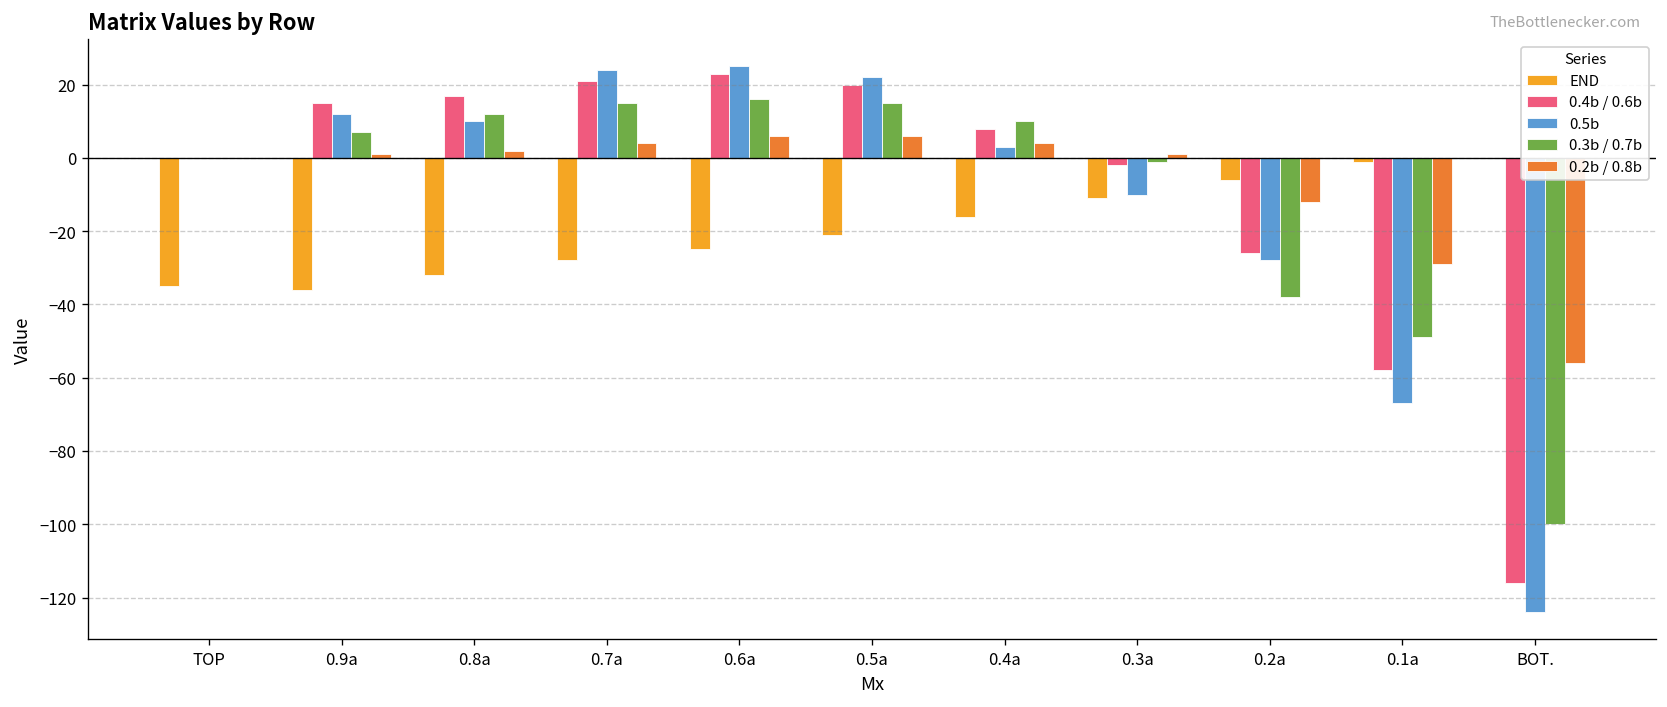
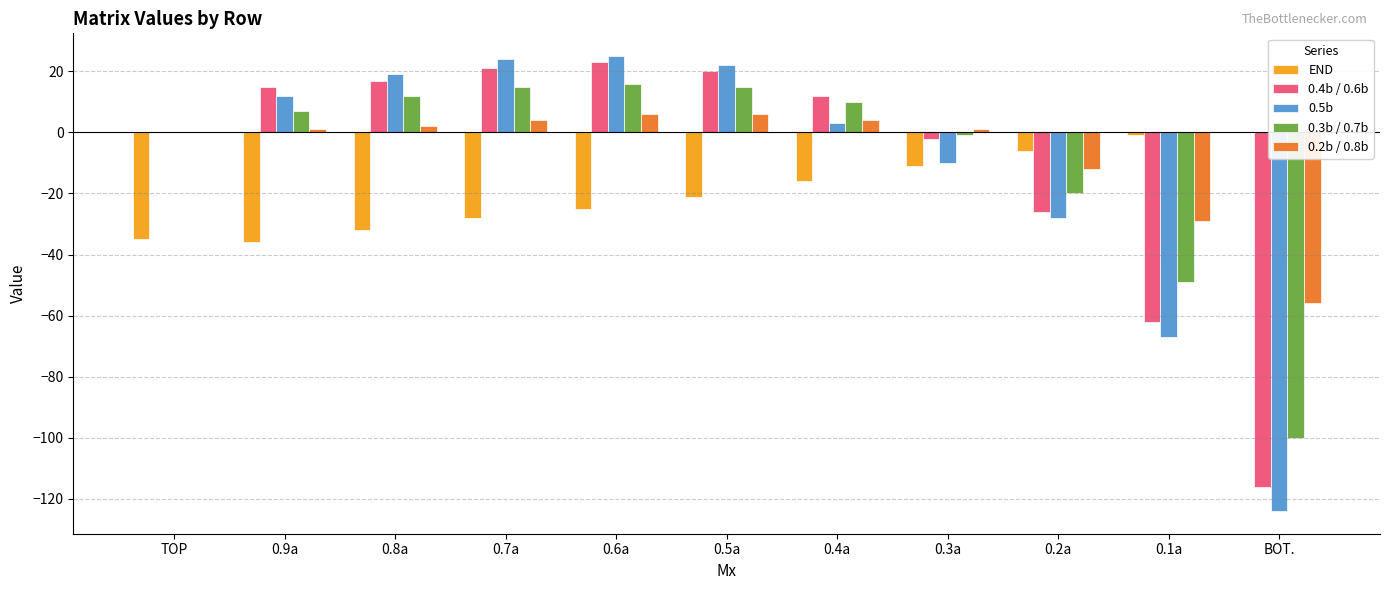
  {
    "0.4b / 0.6b": {
      "TOP": 0,
      "0.9a": 15,
      "0.8a": 17,
      "0.7a": 21,
      "0.6a": 23,
      "0.5a": 20,
-     "0.4a": 8,
+     "0.4a": 12,
      "0.3a": -2,
      "0.2a": -26,
-     "0.1a": -58,
+     "0.1a": -62,
      "BOT.": -116
    },
    "0.5b": {
      "TOP": 0,
      "0.9a": 12,
-     "0.8a": 10,
+     "0.8a": 19,
      "0.7a": 24,
      "0.6a": 25,
      "0.5a": 22,
      "0.4a": 3,
      "0.3a": -10,
      "0.2a": -28,
      "0.1a": -67,
      "BOT.": -124
    },
    "0.3b / 0.7b": {
      "TOP": 0,
      "0.9a": 7,
      "0.8a": 12,
      "0.7a": 15,
      "0.6a": 16,
      "0.5a": 15,
      "0.4a": 10,
      "0.3a": -1,
-     "0.2a": -38,
+     "0.2a": -20,
      "0.1a": -49,
      "BOT.": -100
    }
  }
